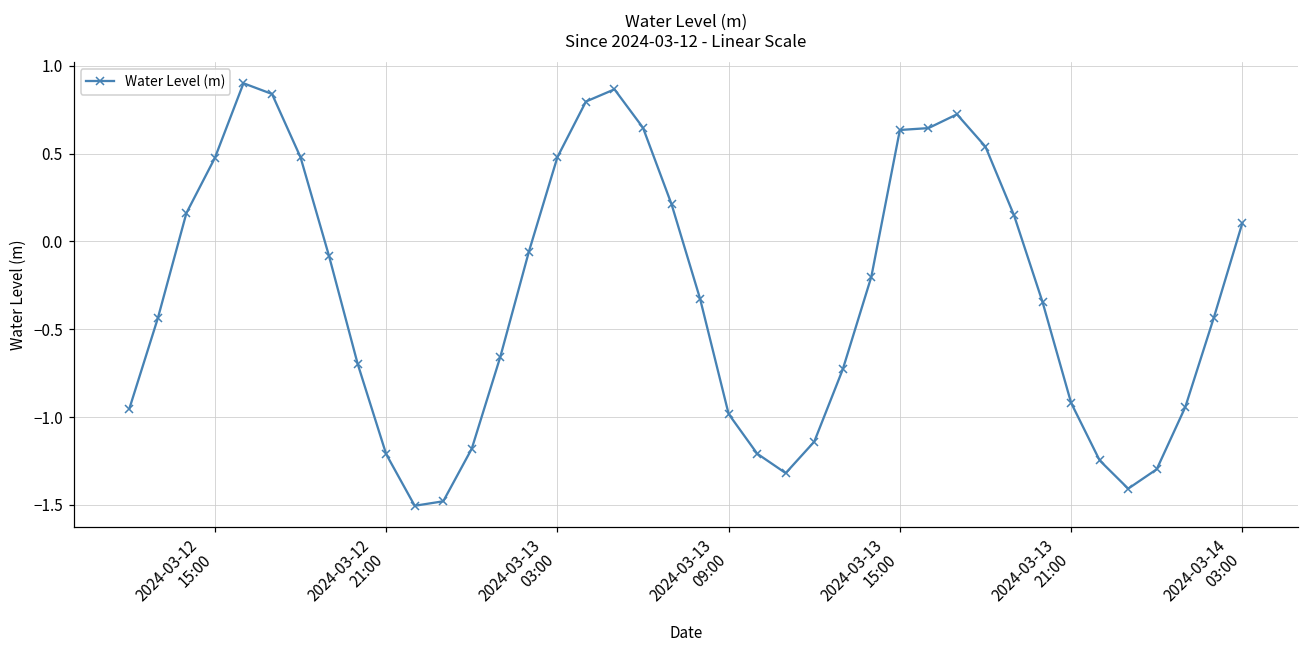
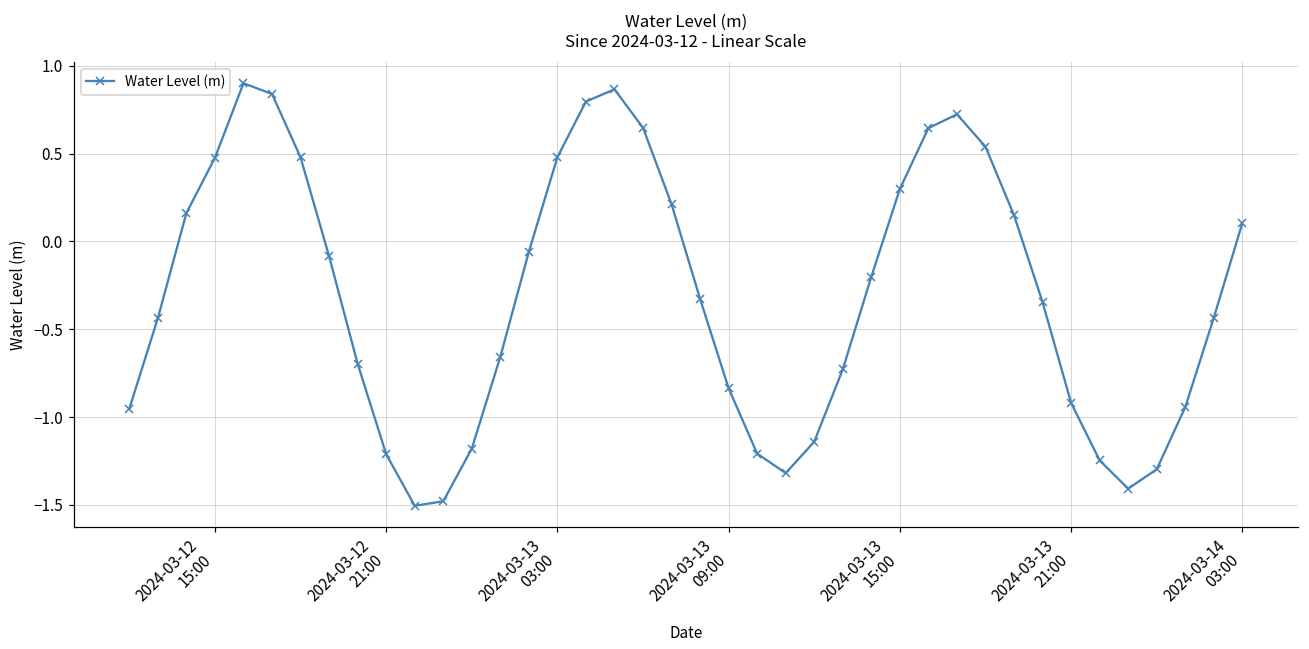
  {
    "2024-03-12 15:00": 0.48,
    "2024-03-12 21:00": -1.21,
    "2024-03-13 03:00": 0.48,
-   "2024-03-13 09:00": -0.98,
-   "2024-03-13 15:00": 0.63,
+   "2024-03-13 09:00": -0.84,
+   "2024-03-13 15:00": 0.30,
    "2024-03-13 21:00": -0.92,
    "2024-03-14 03:00": 0.10
  }
